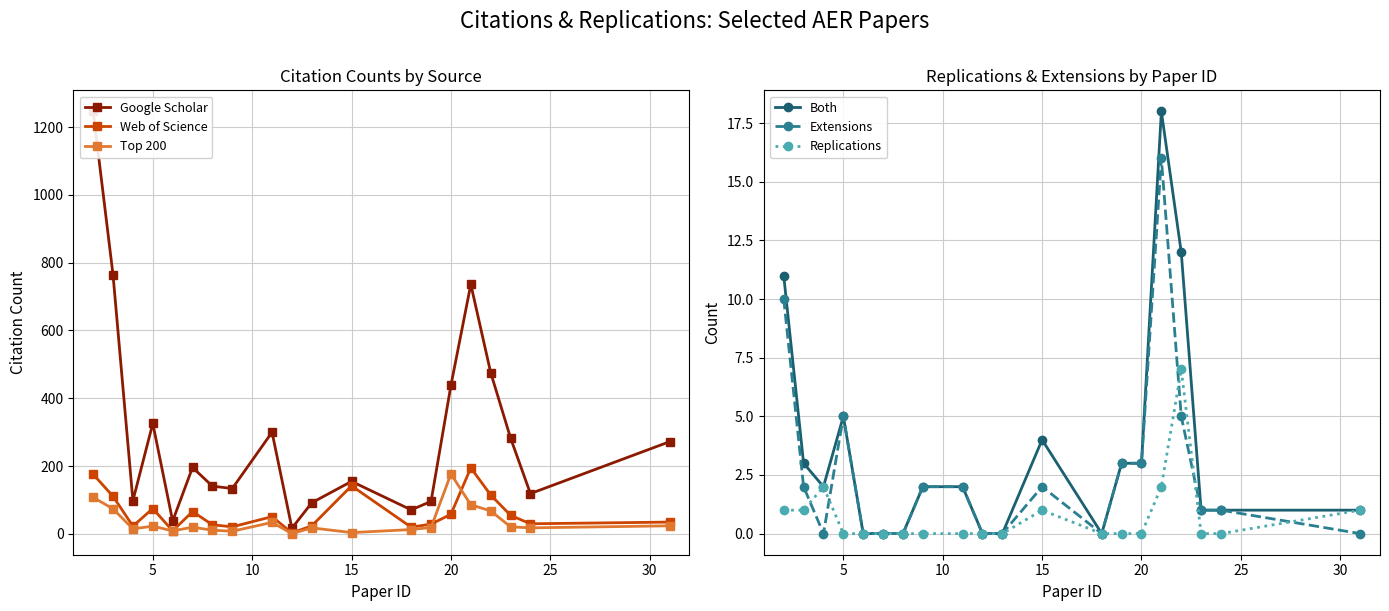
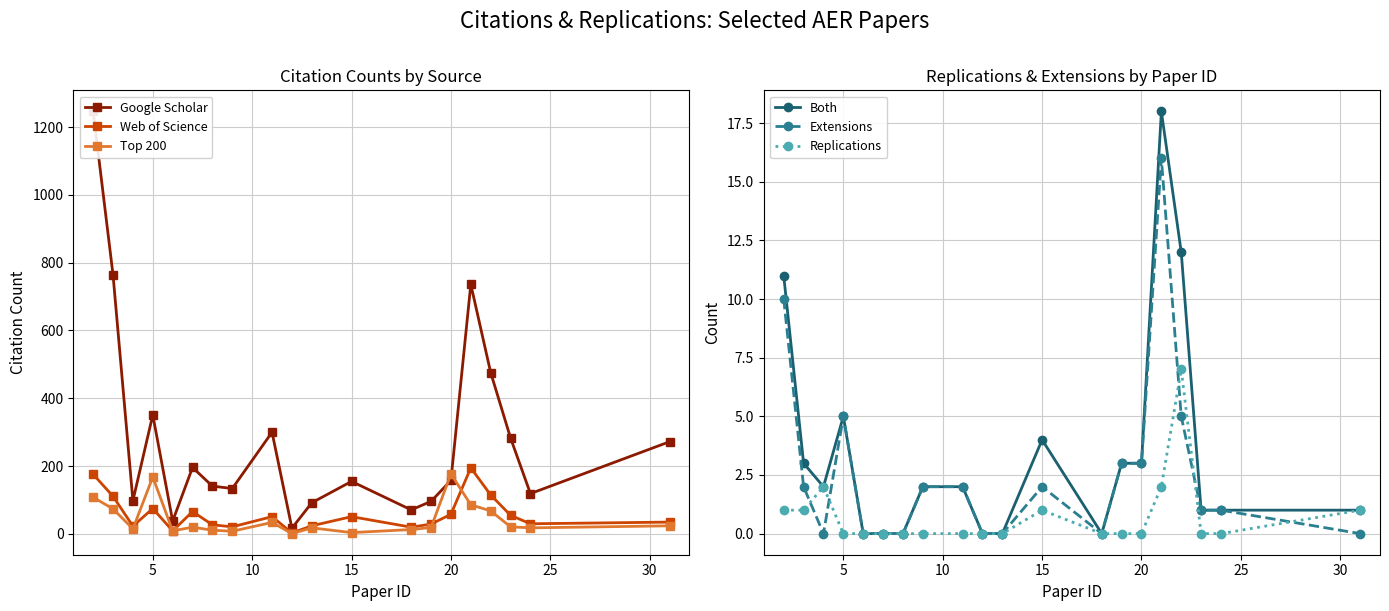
  {
    "Citation Counts by Source": {
      "Google Scholar": {
-       "5": 330,
+       "5": 350,
        "15": 160,
-       "20": 440
+       "20": 160
      },
      "Web of Science": {
        "5": 80,
-       "15": 140,
+       "15": 50,
        "20": 60
      },
      "Top 200": {
-       "5": 20,
+       "5": 170,
        "15": 0,
        "20": 180
      }
    },
    "Replications & Extensions by Paper ID": {
      "Replications": {
        "5": 0.0,
        "15": 1.0,
        "20": 0.0
      }
    }
  }
